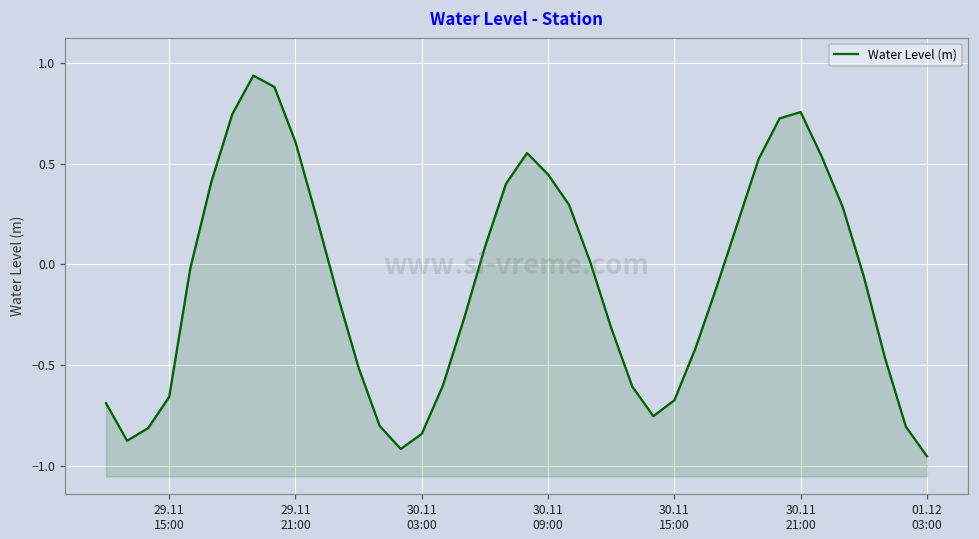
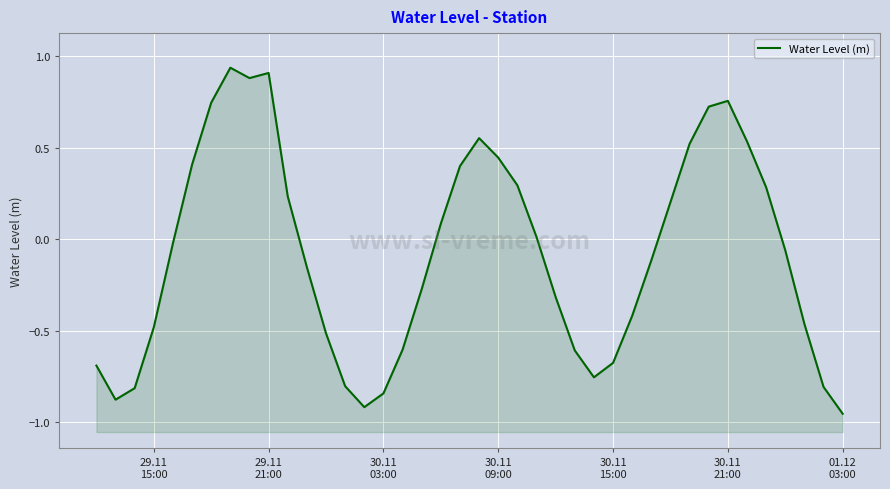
  {
-   "29.11 15:00": -0.66,
-   "29.11 21:00": 0.61,
+   "29.11 15:00": -0.48,
+   "29.11 21:00": 0.91,
    "30.11 03:00": -0.84,
    "30.11 09:00": 0.45,
    "30.11 15:00": -0.68,
    "30.11 21:00": 0.76,
    "01.12 03:00": -0.95
  }
